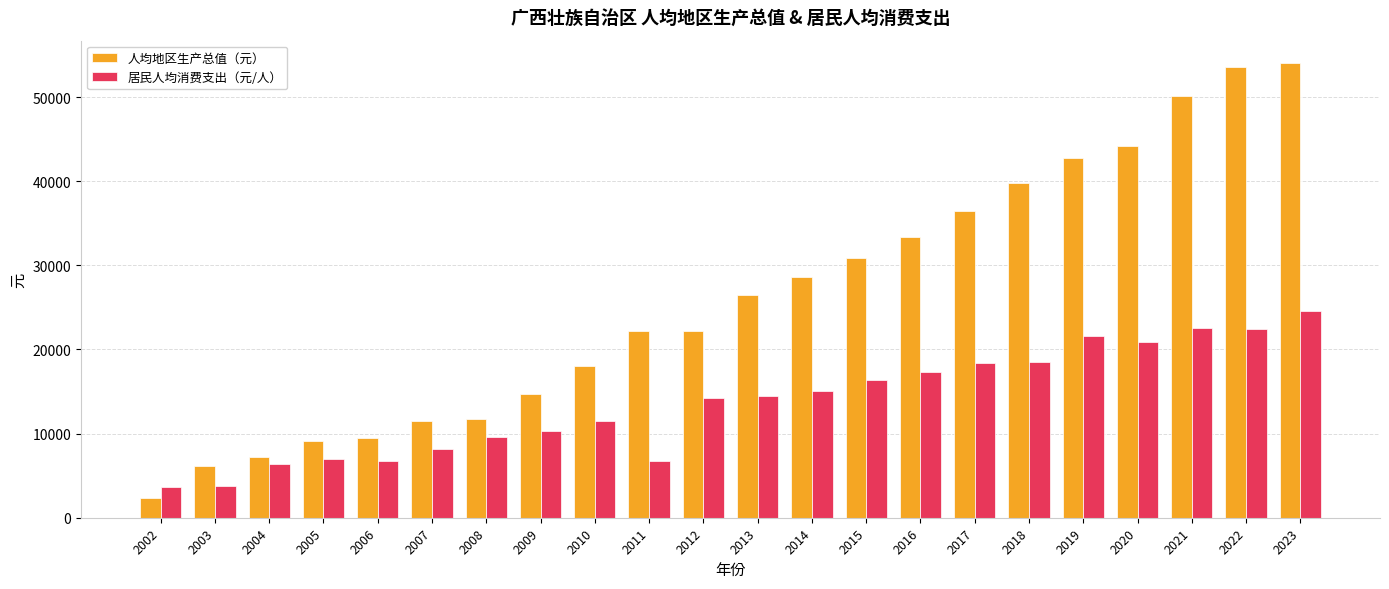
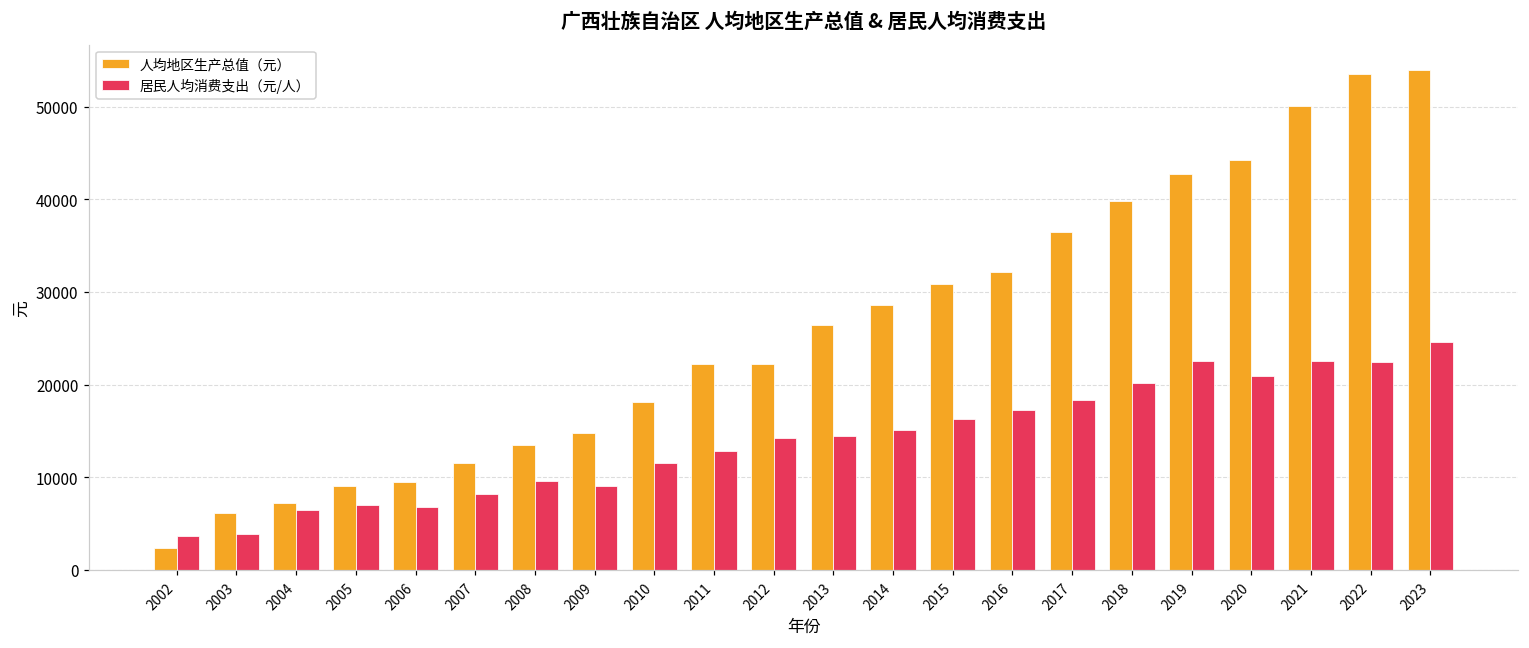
  {
    "人均地区生产总值（元）": {
      "2002": 2000,
      "2003": 6000,
      "2004": 7000,
      "2005": 9000,
      "2006": 9000,
      "2007": 12000,
-     "2008": 12000,
+     "2008": 13000,
      "2009": 15000,
      "2010": 18000,
      "2011": 22000,
      "2012": 22000,
      "2013": 26000,
      "2014": 29000,
      "2015": 31000,
-     "2016": 33000,
+     "2016": 32000,
      "2017": 36000,
      "2018": 40000,
      "2019": 43000,
      "2020": 44000,
      "2021": 50000,
      "2022": 54000,
      "2023": 54000
    },
    "居民人均消费支出（元/人）": {
      "2002": 4000,
      "2003": 4000,
      "2004": 6000,
      "2005": 7000,
      "2006": 7000,
      "2007": 8000,
      "2008": 10000,
-     "2009": 10000,
+     "2009": 9000,
      "2010": 11000,
-     "2011": 7000,
+     "2011": 13000,
      "2012": 14000,
      "2013": 14000,
      "2014": 15000,
      "2015": 16000,
      "2016": 17000,
      "2017": 18000,
-     "2018": 19000,
-     "2019": 22000,
+     "2018": 20000,
+     "2019": 23000,
      "2020": 21000,
      "2021": 23000,
      "2022": 22000,
      "2023": 25000
    }
  }
